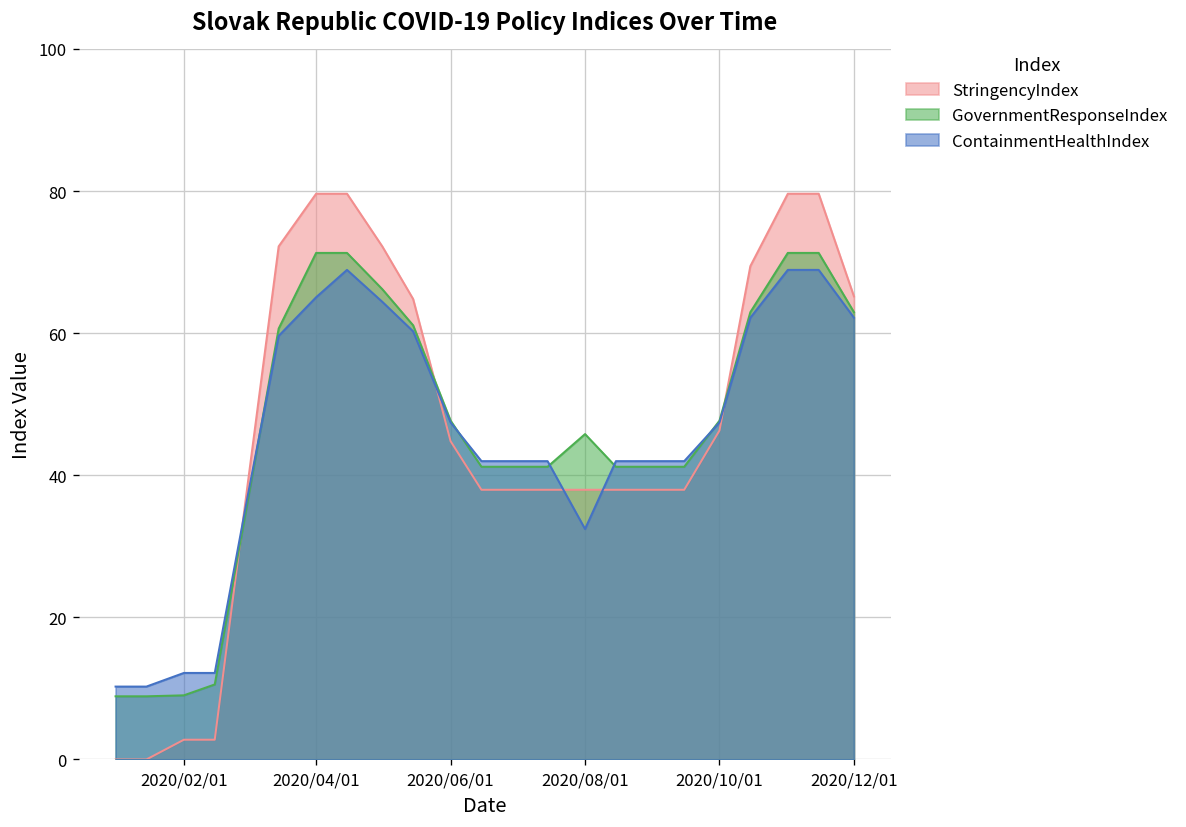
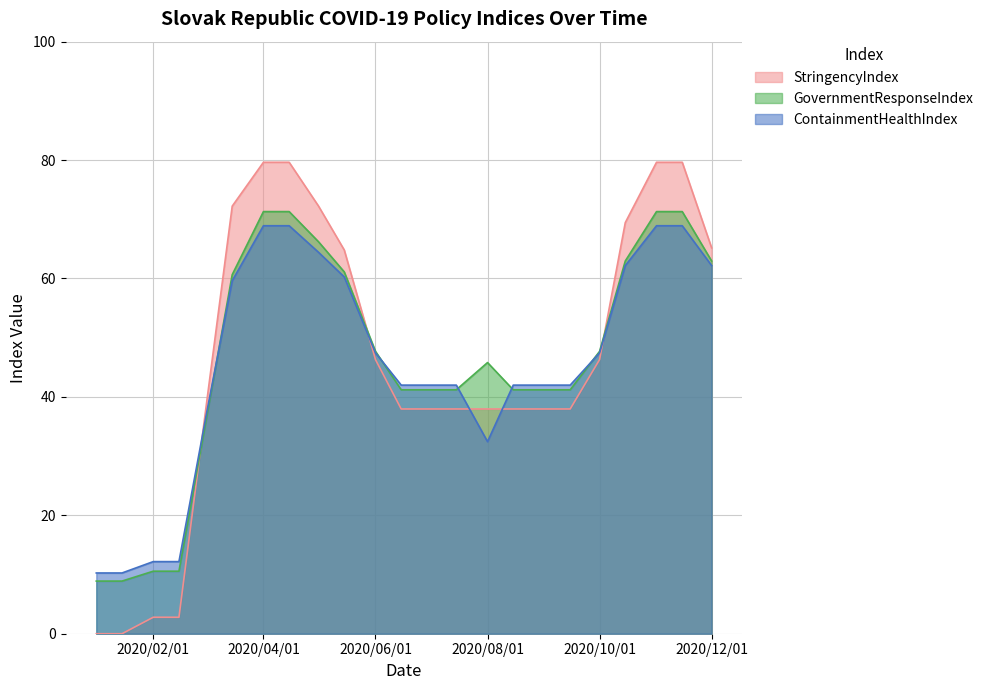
  {
    "StringencyIndex": {
      "2020/02/01": 3,
      "2020/04/01": 80,
-     "2020/06/01": 45,
+     "2020/06/01": 46,
      "2020/08/01": 38,
      "2020/10/01": 46,
      "2020/12/01": 65
    },
    "GovernmentResponseIndex": {
-     "2020/02/01": 9,
+     "2020/02/01": 11,
      "2020/04/01": 71,
      "2020/08/01": 46,
      "2020/12/01": 63
    },
    "ContainmentHealthIndex": {
      "2020/02/01": 12,
-     "2020/04/01": 65,
+     "2020/04/01": 69,
      "2020/08/01": 32,
      "2020/12/01": 62
    }
  }
